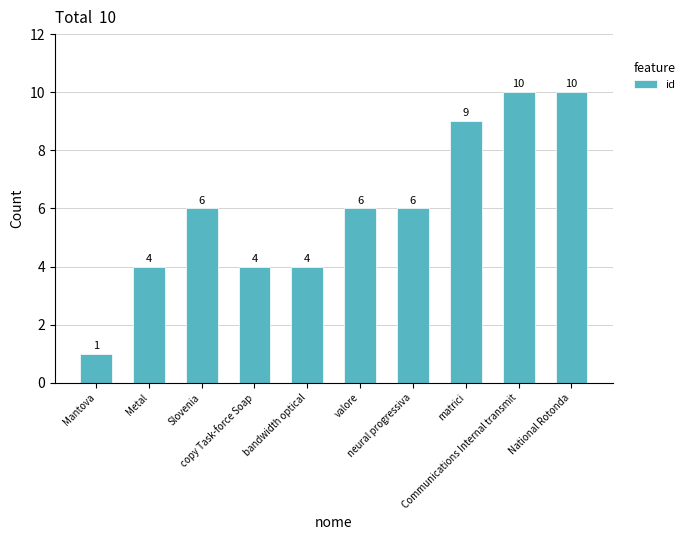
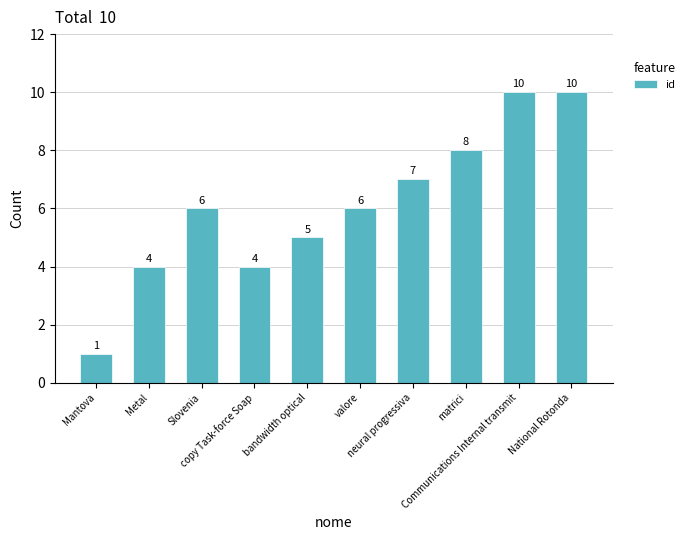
  {
    "Mantova": 1,
    "Metal": 4,
    "Slovenia": 6,
    "copy Task-force Soap": 4,
-   "bandwidth optical": 4,
+   "bandwidth optical": 5,
    "valore": 6,
-   "neural progressiva": 6,
-   "matrici": 9,
+   "neural progressiva": 7,
+   "matrici": 8,
    "Communications Internal transmit": 10,
    "National Rotonda": 10
  }
